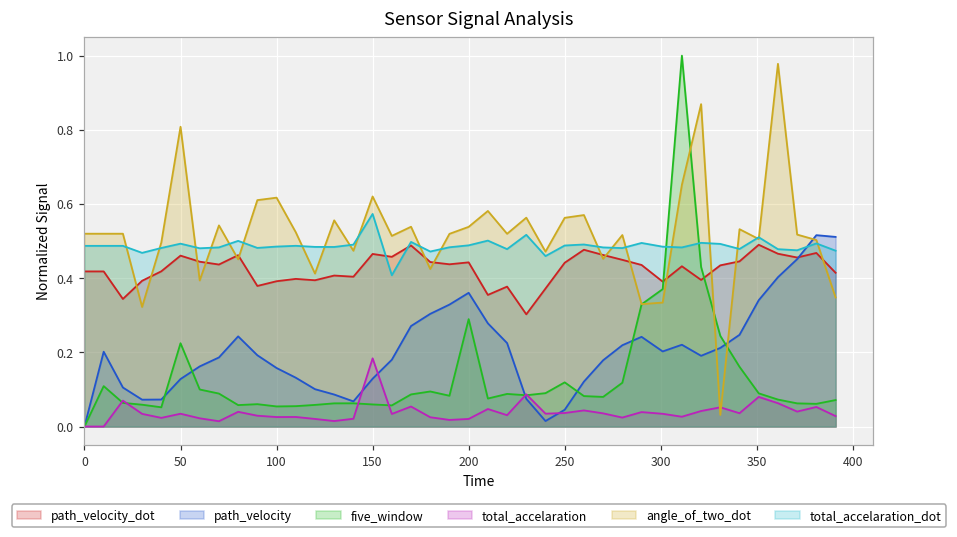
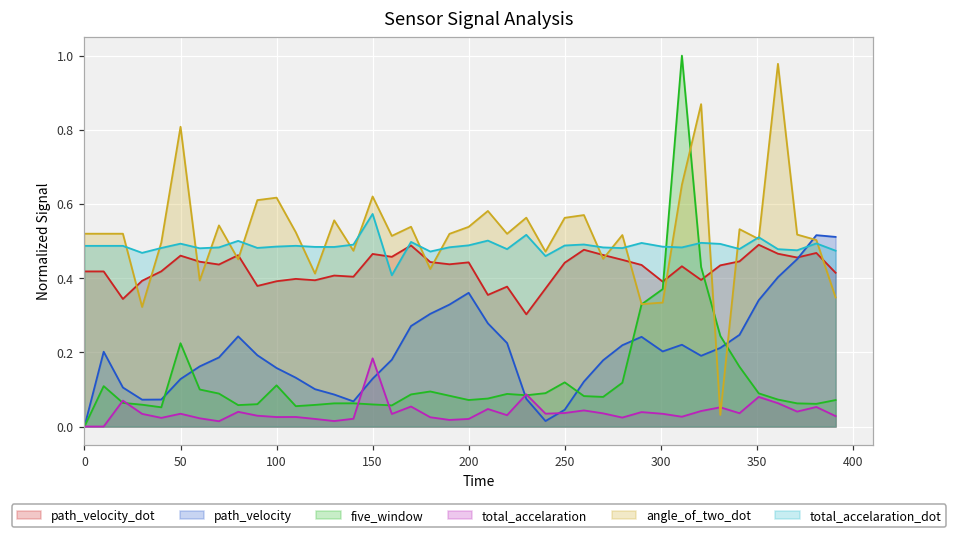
  {
    "five_window": {
      "50": 0.22,
-     "100": 0.05,
+     "100": 0.11,
      "150": 0.06,
-     "200": 0.29,
+     "200": 0.07,
      "250": 0.12
    }
  }
